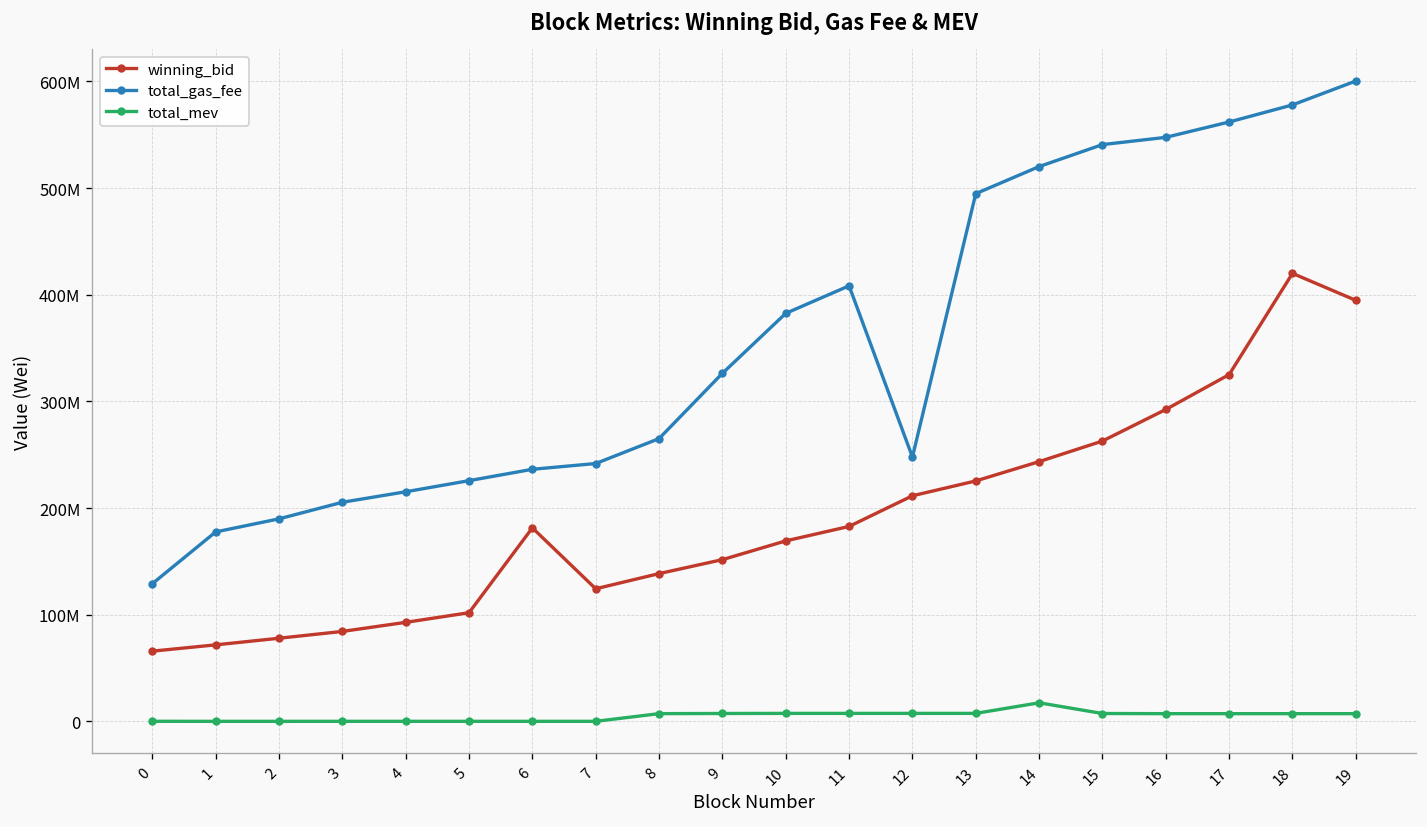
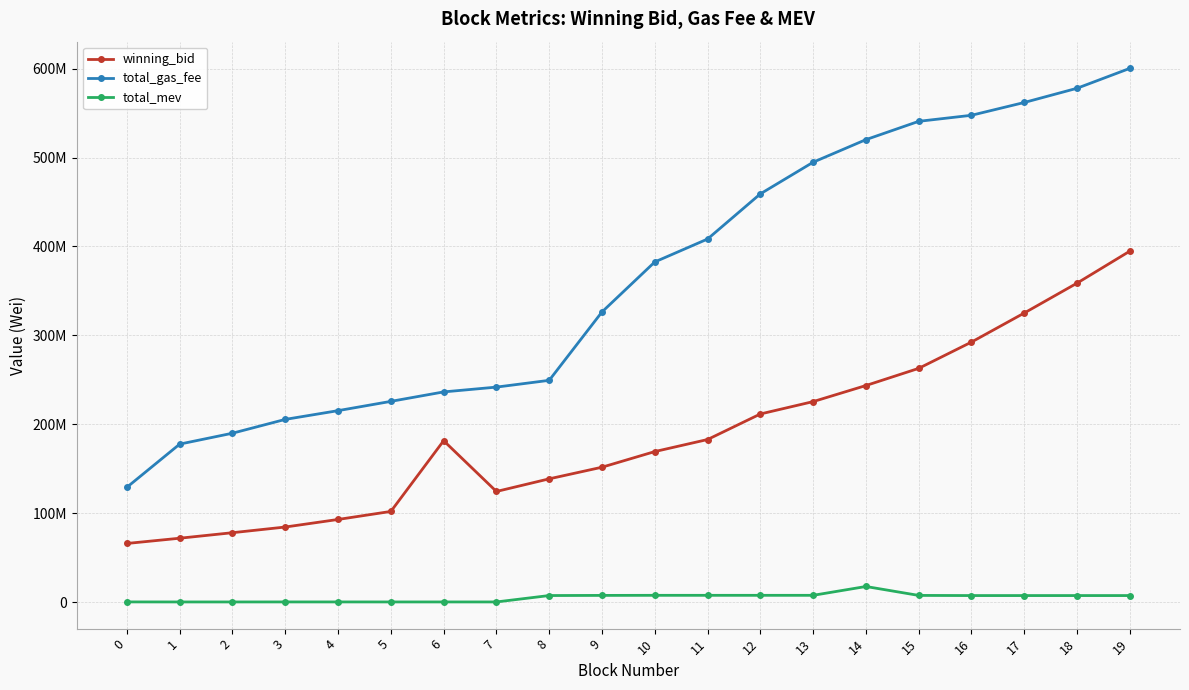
  {
    "winning_bid": {
      "0": 70000000,
      "1": 70000000,
      "2": 80000000,
      "3": 80000000,
      "4": 90000000,
      "5": 100000000,
      "6": 180000000,
      "7": 120000000,
      "8": 140000000,
      "9": 150000000,
      "10": 170000000,
      "11": 180000000,
      "12": 210000000,
      "13": 230000000,
      "14": 240000000,
      "15": 260000000,
      "16": 290000000,
      "17": 330000000,
-     "18": 420000000,
+     "18": 360000000,
      "19": 390000000
    },
    "total_gas_fee": {
      "0": 130000000,
      "1": 180000000,
      "2": 190000000,
      "3": 210000000,
      "4": 220000000,
      "5": 230000000,
      "6": 240000000,
      "7": 240000000,
-     "8": 270000000,
+     "8": 250000000,
      "9": 330000000,
      "10": 380000000,
      "11": 410000000,
-     "12": 250000000,
+     "12": 460000000,
      "13": 490000000,
      "14": 520000000,
      "15": 540000000,
      "16": 550000000,
      "17": 560000000,
      "18": 580000000,
      "19": 600000000
    },
    "total_mev": {
      "0": 0,
      "1": 0,
      "2": 0,
      "3": 0,
      "4": 0,
      "5": 0,
      "6": 0,
      "7": 0,
      "8": 10000000,
      "9": 10000000,
      "10": 10000000,
      "11": 10000000,
      "12": 10000000,
      "13": 10000000,
      "14": 20000000,
      "15": 10000000,
      "16": 10000000,
      "17": 10000000,
      "18": 10000000,
      "19": 10000000
    }
  }
